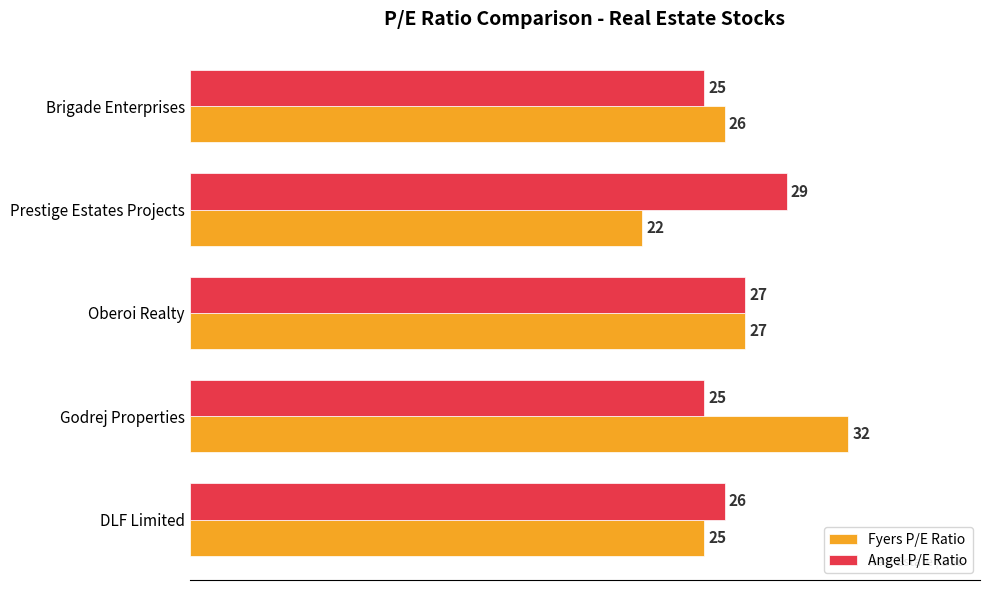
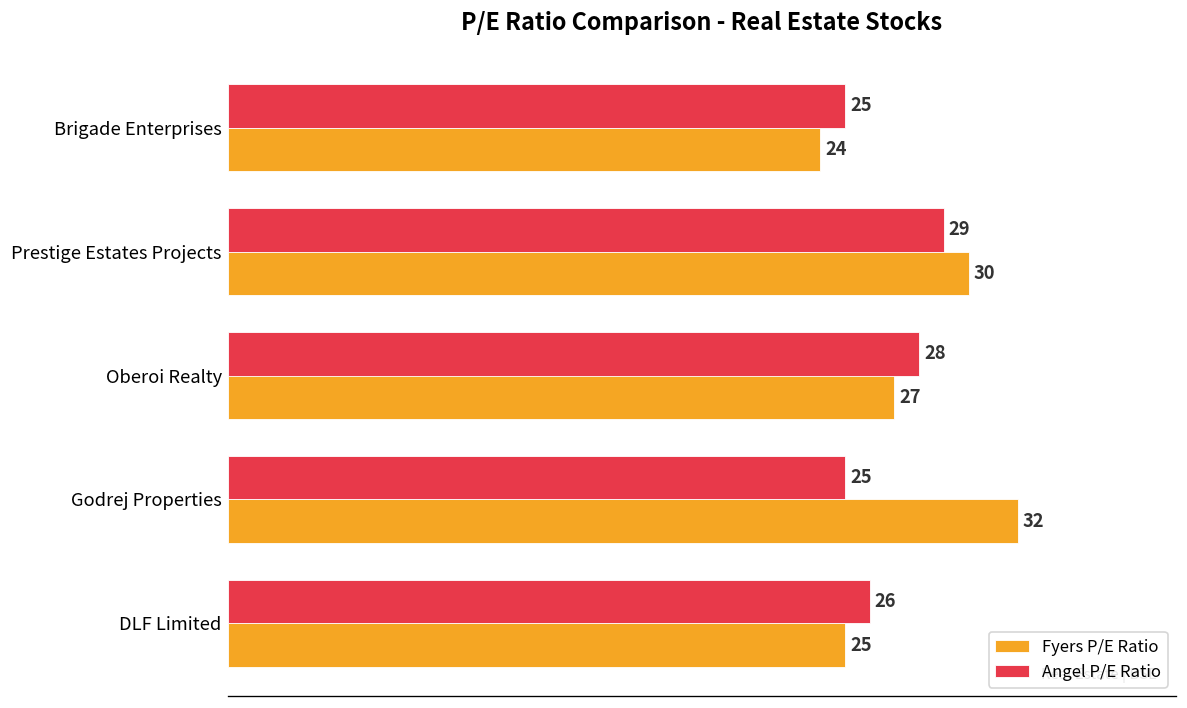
  {
    "Fyers P/E Ratio": {
-     "Brigade Enterprises": 26,
-     "Prestige Estates Projects": 22,
+     "Brigade Enterprises": 24,
+     "Prestige Estates Projects": 30,
      "Oberoi Realty": 27,
      "Godrej Properties": 32,
      "DLF Limited": 25
    },
    "Angel P/E Ratio": {
      "Brigade Enterprises": 25,
      "Prestige Estates Projects": 29,
-     "Oberoi Realty": 27,
+     "Oberoi Realty": 28,
      "Godrej Properties": 25,
      "DLF Limited": 26
    }
  }
